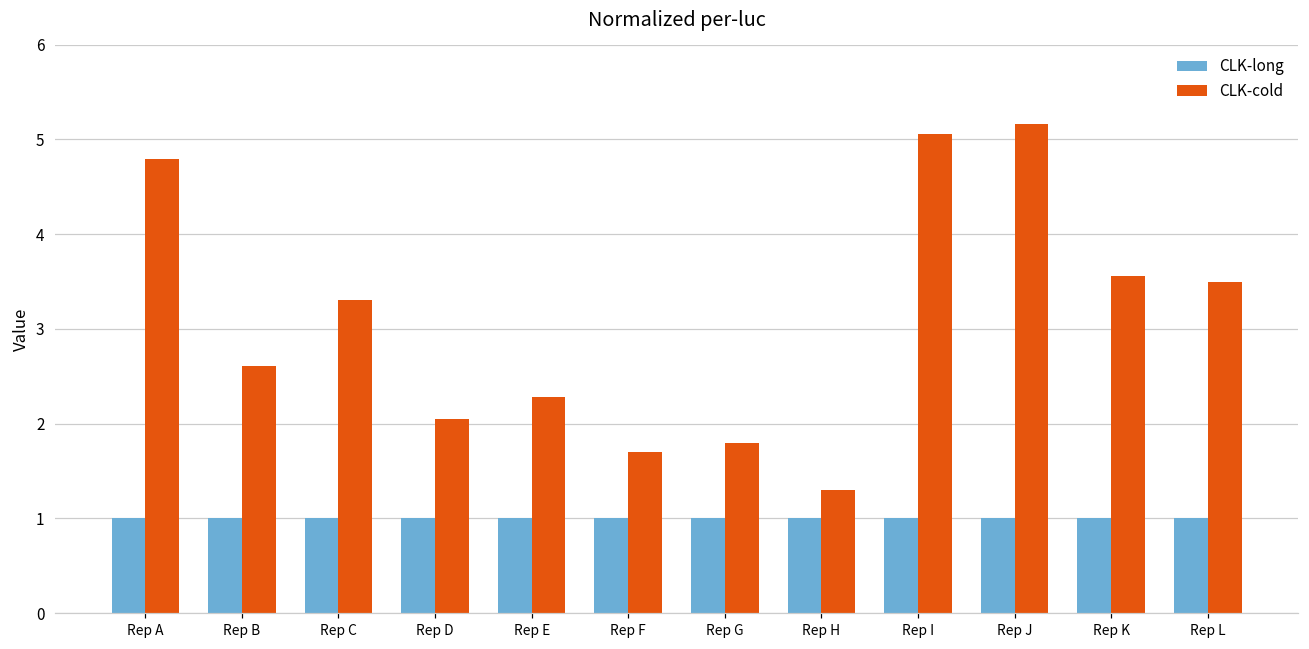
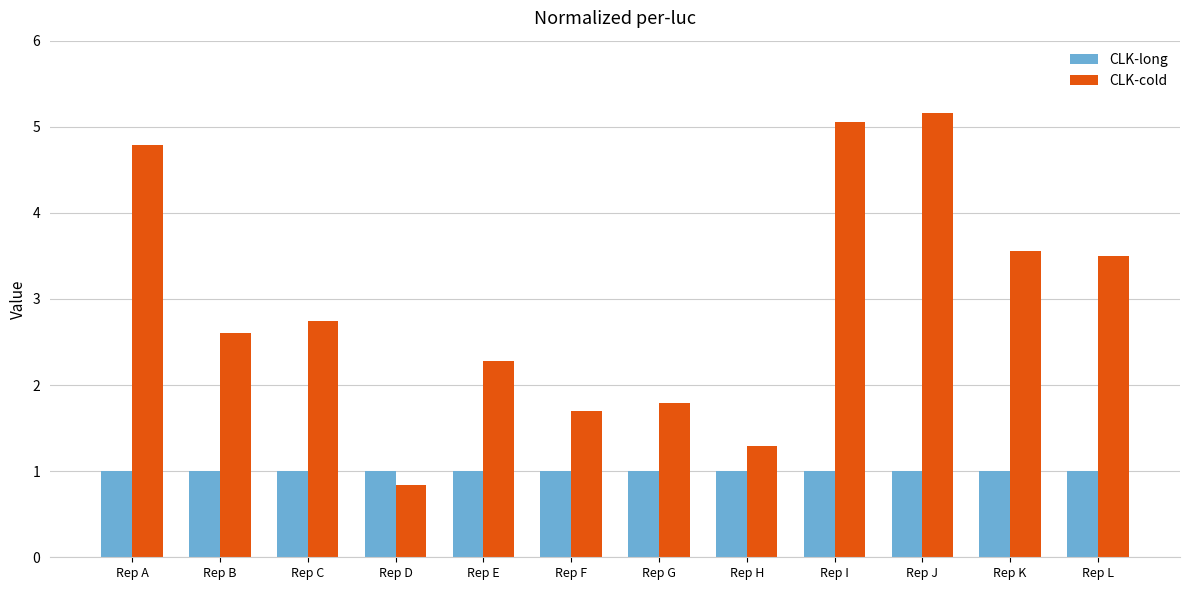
  {
    "CLK-long": {
      "Rep A": 1.0,
      "Rep B": 1.0,
      "Rep C": 1.0,
      "Rep D": 1.0,
      "Rep E": 1.0,
      "Rep F": 1.0,
      "Rep G": 1.0,
      "Rep H": 1.0,
      "Rep I": 1.0,
      "Rep J": 1.0,
      "Rep K": 1.0,
      "Rep L": 1.0
    },
    "CLK-cold": {
      "Rep A": 4.8,
      "Rep B": 2.6,
-     "Rep C": 3.3,
-     "Rep D": 2.0,
+     "Rep C": 2.7,
+     "Rep D": 0.8,
      "Rep E": 2.3,
      "Rep F": 1.7,
      "Rep G": 1.8,
      "Rep H": 1.3,
      "Rep I": 5.1,
      "Rep J": 5.2,
      "Rep K": 3.6,
      "Rep L": 3.5
    }
  }
